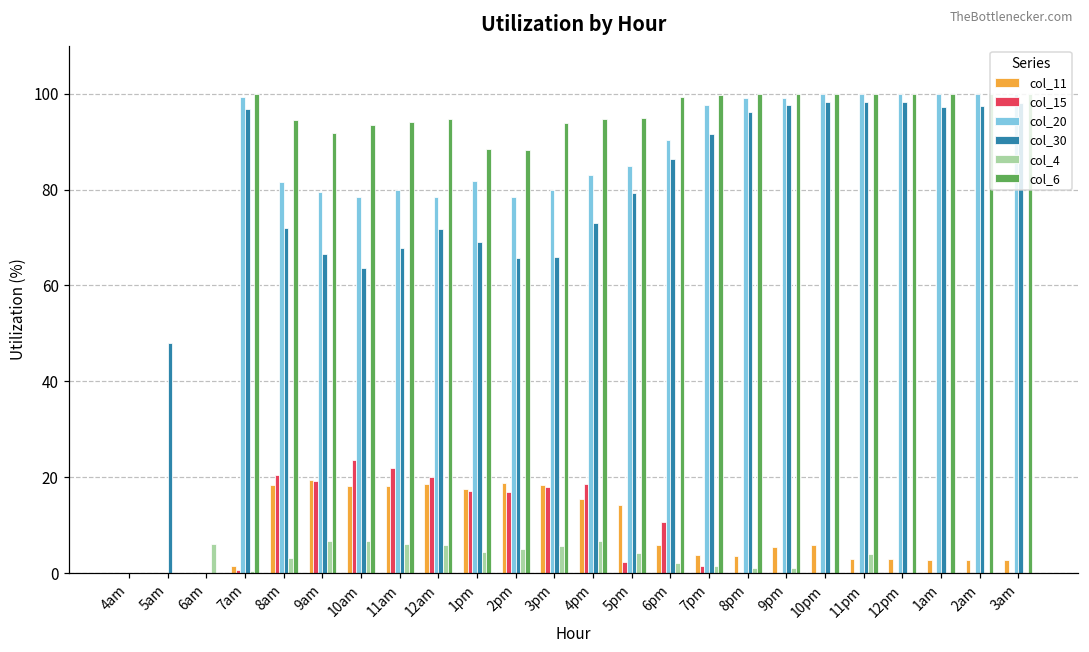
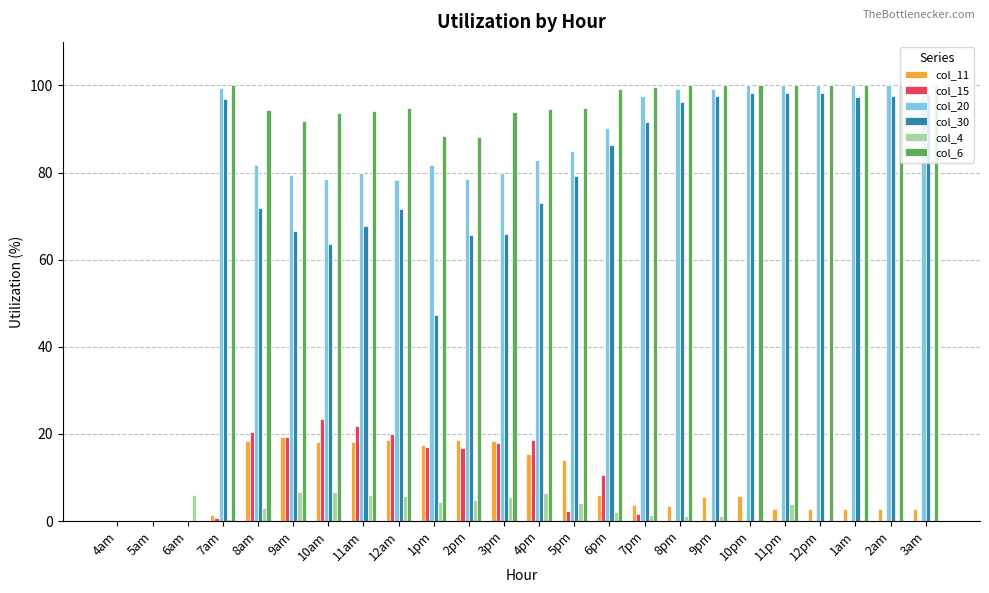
  {
    "col_11": {
      "4am": 0,
      "5am": 0,
      "6am": 0,
      "7am": 1,
      "8am": 18,
      "9am": 19,
      "10am": 18,
      "11am": 18,
      "12am": 19,
      "1pm": 17,
      "2pm": 19,
      "3pm": 18,
      "4pm": 15,
      "5pm": 14,
      "6pm": 6,
      "7pm": 4,
      "8pm": 3,
      "9pm": 5,
      "10pm": 6,
      "11pm": 3,
      "12pm": 3,
      "1am": 3,
      "2am": 3,
      "3am": 3
    },
    "col_15": {
      "4am": 0,
      "5am": 0,
      "6am": 0,
      "7am": 1,
      "8am": 20,
      "9am": 19,
      "10am": 23,
      "11am": 22,
      "12am": 20,
      "1pm": 17,
      "2pm": 17,
      "3pm": 18,
      "4pm": 19,
      "5pm": 2,
      "6pm": 11,
      "7pm": 2,
      "8pm": 0,
      "9pm": 0,
      "10pm": 0,
      "11pm": 0,
      "12pm": 0,
      "1am": 0,
      "2am": 0,
      "3am": 0
    },
    "col_20": {
      "4am": 0,
      "5am": 0,
      "6am": 0,
      "7am": 99,
      "8am": 82,
      "9am": 79,
      "10am": 78,
      "11am": 80,
      "12am": 78,
      "1pm": 82,
      "2pm": 79,
      "3pm": 80,
      "4pm": 83,
      "5pm": 85,
      "6pm": 90,
      "7pm": 98,
      "8pm": 99,
      "9pm": 99,
      "10pm": 100,
      "11pm": 100,
      "12pm": 100,
      "1am": 100,
      "2am": 100
    },
    "col_30": {
      "4am": 0,
-     "5am": 48,
+     "5am": 0,
      "6am": 0,
      "7am": 97,
      "8am": 72,
      "9am": 67,
      "10am": 64,
      "11am": 68,
      "12am": 72,
-     "1pm": 69,
+     "1pm": 47,
      "2pm": 66,
      "3pm": 66,
      "4pm": 73,
      "5pm": 79,
      "6pm": 86,
      "7pm": 92,
      "8pm": 96,
      "9pm": 98,
      "10pm": 98,
      "11pm": 98,
      "12pm": 98,
      "1am": 97,
      "2am": 97
    },
    "col_4": {
      "4am": 0,
      "5am": 0,
      "6am": 6,
      "8am": 3,
      "9am": 7,
      "10am": 7,
      "11am": 6,
      "12am": 6,
      "1pm": 4,
      "2pm": 5,
      "3pm": 6,
      "4pm": 7,
      "5pm": 4,
      "6pm": 2,
      "7pm": 1,
      "8pm": 1,
      "9pm": 1,
      "11pm": 4,
      "12pm": 0,
      "1am": 0,
      "2am": 0,
      "3am": 0
    },
    "col_6": {
      "4am": 0,
      "5am": 0,
      "6am": 0,
      "7am": 100,
      "8am": 94,
      "9am": 92,
      "10am": 94,
      "11am": 94,
      "12am": 95,
      "1pm": 88,
      "2pm": 88,
      "3pm": 94,
      "4pm": 95,
      "5pm": 95,
      "6pm": 99,
      "7pm": 100,
      "8pm": 100,
      "9pm": 100,
      "10pm": 100,
      "11pm": 100,
      "12pm": 100,
      "1am": 100
    }
  }
